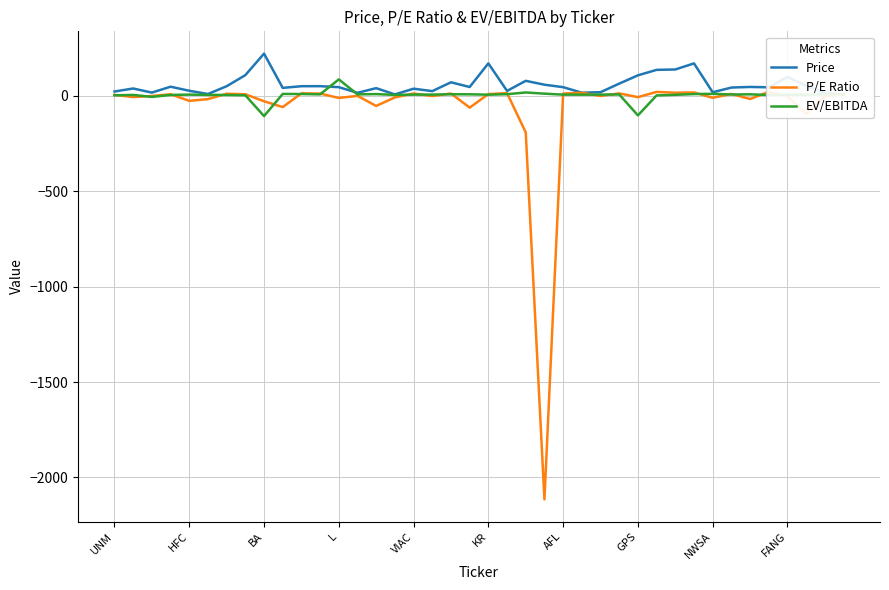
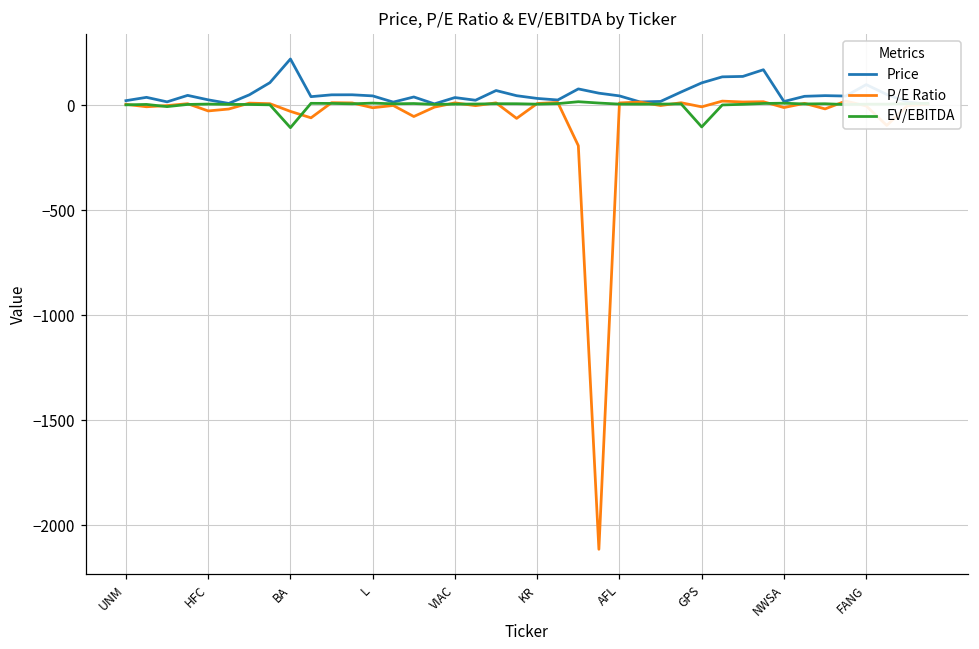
  {
    "Price": {
      "UNM": 20,
      "HFC": 30,
      "BA": 220,
      "L": 40,
      "VIAC": 40,
-     "KR": 170,
+     "KR": 30,
      "AFL": 50,
      "GPS": 110
    },
    "P/E Ratio": {
      "HFC": -30,
      "BA": -30,
      "L": -10,
      "GPS": -10,
      "NWSA": -10
    },
    "EV/EBITDA": {
      "HFC": 10,
      "BA": -110,
-     "L": 90,
+     "L": 10,
      "GPS": -100
    }
  }
